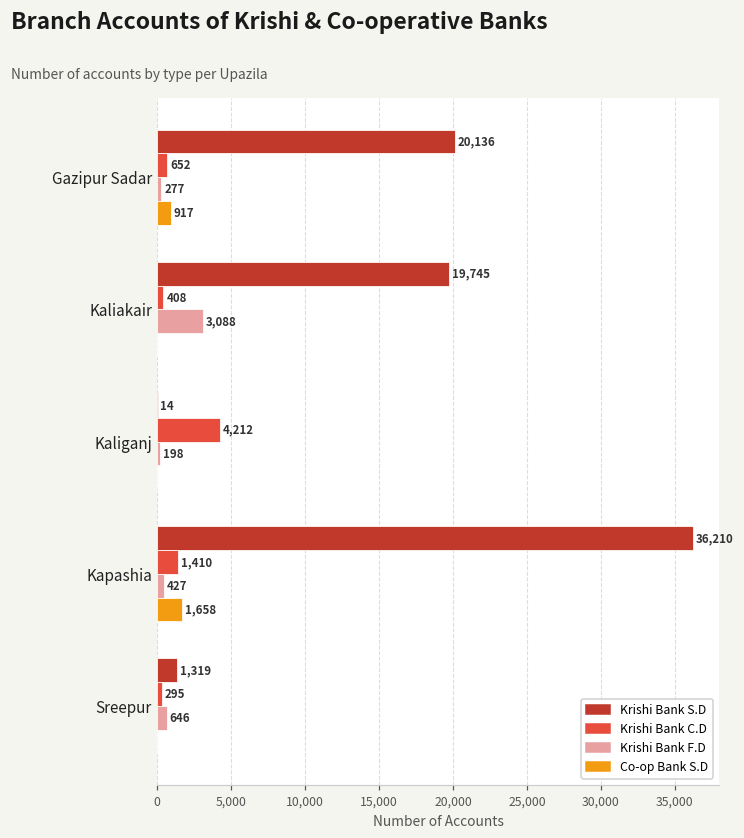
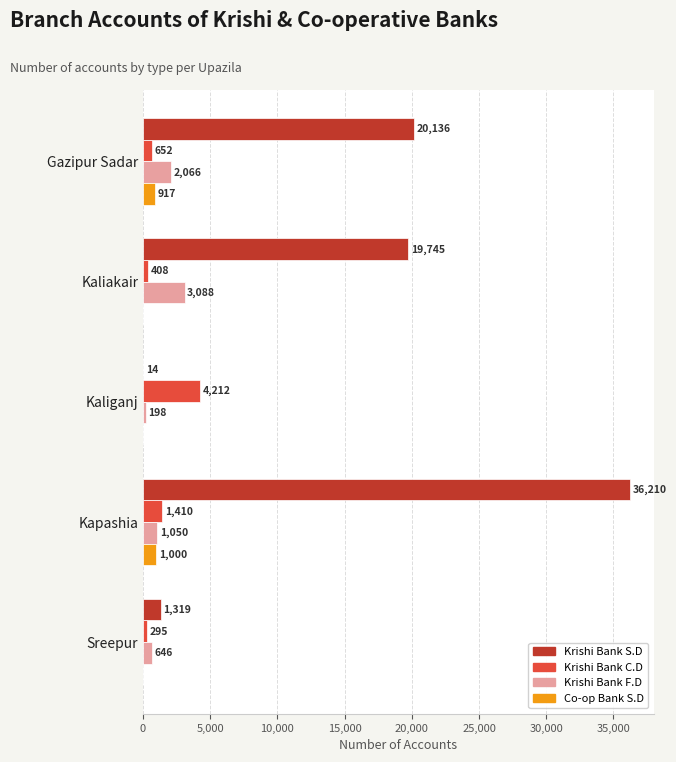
  {
    "Krishi Bank F.D": {
-     "Gazipur Sadar": "277",
+     "Gazipur Sadar": "2,066",
      "Kaliakair": "3,088",
      "Kaliganj": "198",
-     "Kapashia": "427",
+     "Kapashia": "1,050",
      "Sreepur": "646"
    },
    "Co-op Bank S.D": {
      "Gazipur Sadar": "917",
-     "Kapashia": "1,658"
+     "Kapashia": "1,000"
    }
  }
